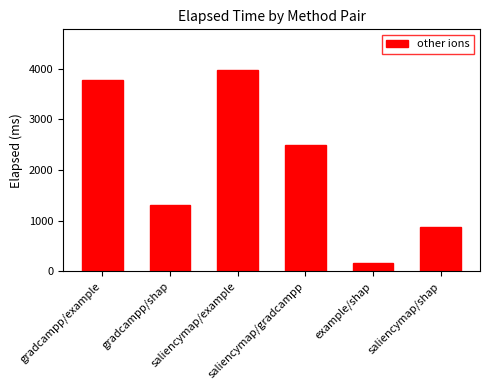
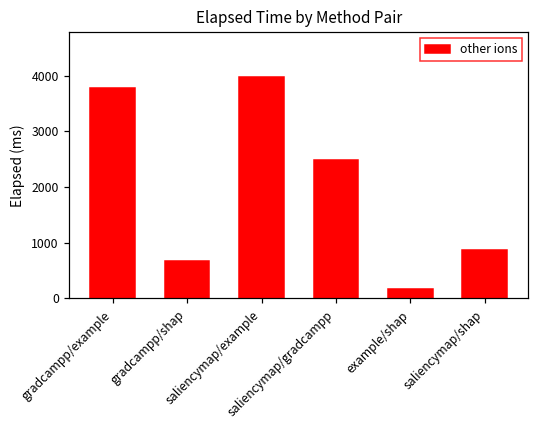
  {
    "gradcampp/example": 3800,
-   "gradcampp/shap": 1300,
+   "gradcampp/shap": 700,
    "saliencymap/example": 4000,
    "saliencymap/gradcampp": 2500,
    "example/shap": 200,
    "saliencymap/shap": 900
  }
